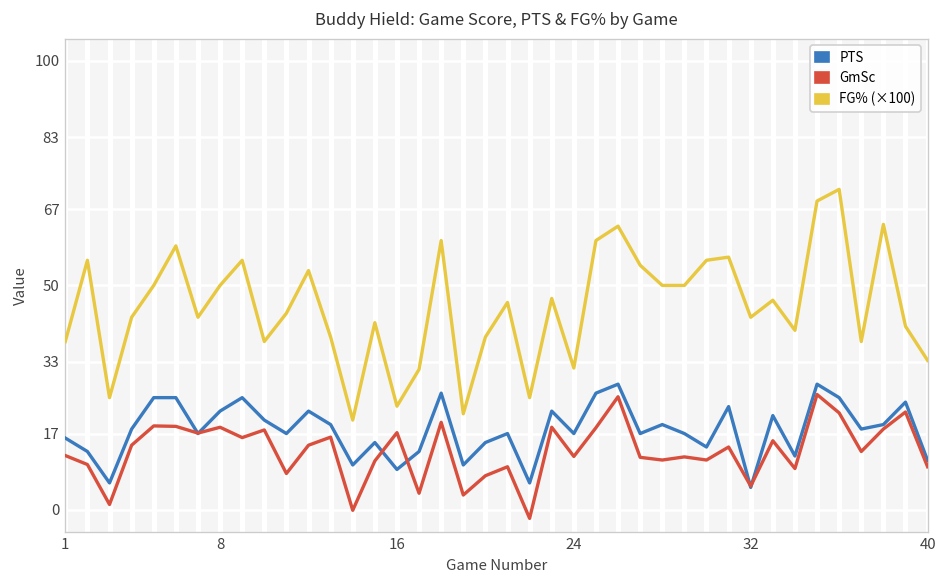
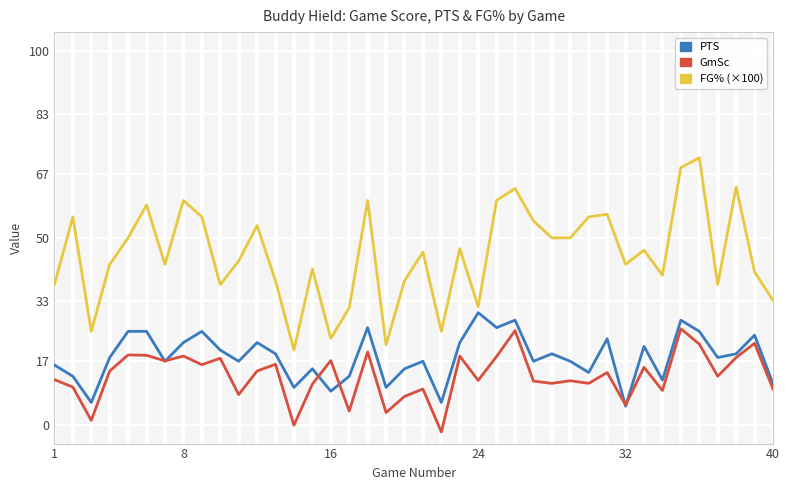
  {
    "PTS": {
      "1": 16,
      "8": 22,
      "16": 9,
-     "24": 17,
+     "24": 30,
      "40": 11
    },
    "GmSc": {
      "1": 12,
      "8": 18,
      "16": 17,
      "24": 12,
      "40": 10
    },
    "FG% (×100)": {
      "1": 38,
-     "8": 50,
+     "8": 60,
      "16": 23,
      "24": 32,
      "32": 43,
      "40": 33
    }
  }
